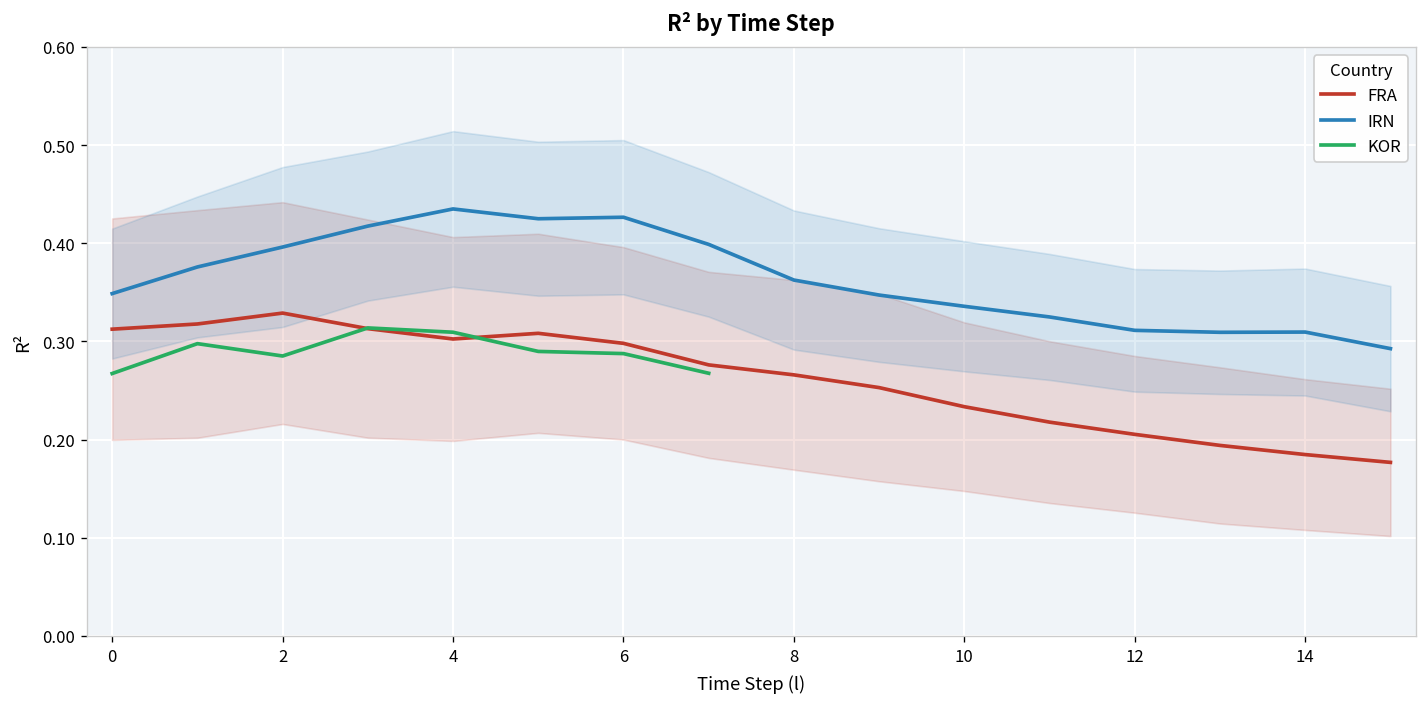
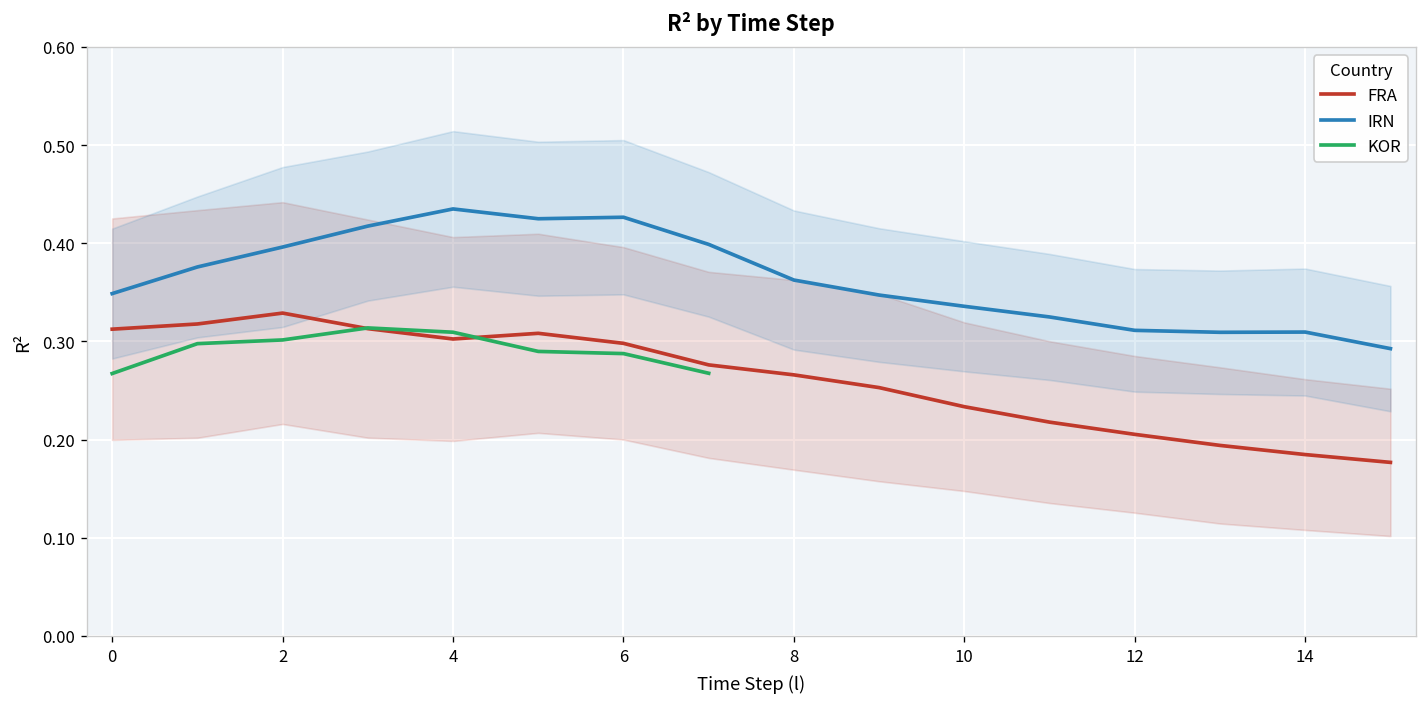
  {
    "KOR": {
      "0": 0.27,
-     "2": 0.29,
+     "2": 0.30,
      "4": 0.31,
      "6": 0.29
    }
  }
